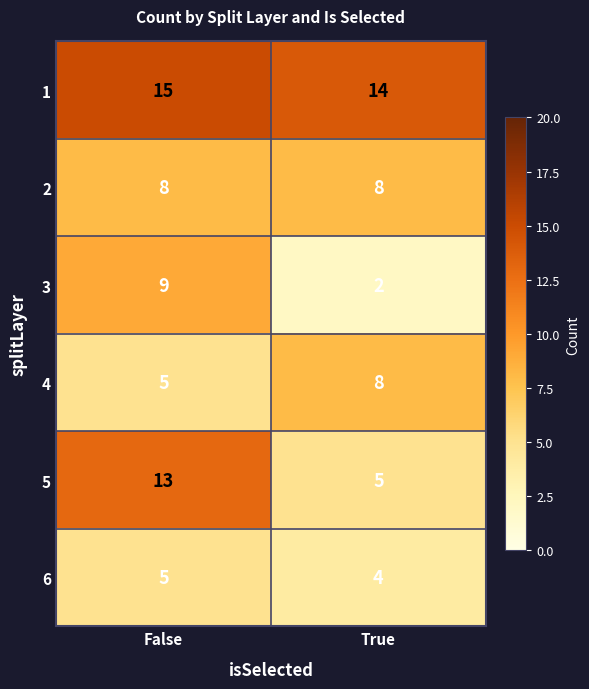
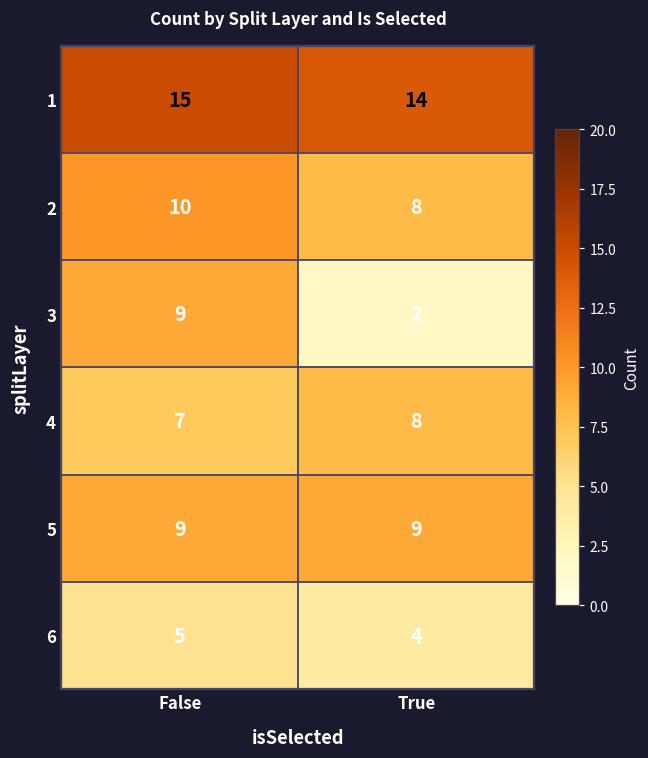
  {
    "1": {
      "False": 15,
      "True": 14
    },
    "2": {
-     "False": 8,
+     "False": 10,
      "True": 8
    },
    "3": {
      "False": 9,
      "True": 2
    },
    "4": {
-     "False": 5,
+     "False": 7,
      "True": 8
    },
    "5": {
-     "False": 13,
-     "True": 5
+     "False": 9,
+     "True": 9
    },
    "6": {
      "False": 5,
      "True": 4
    }
  }
